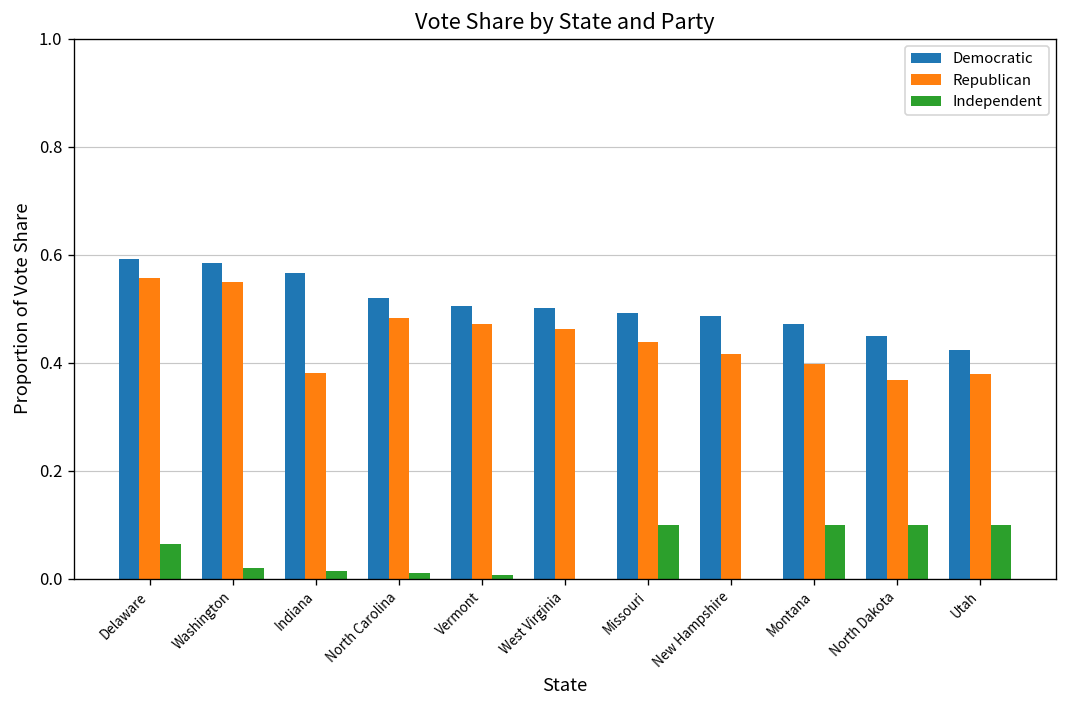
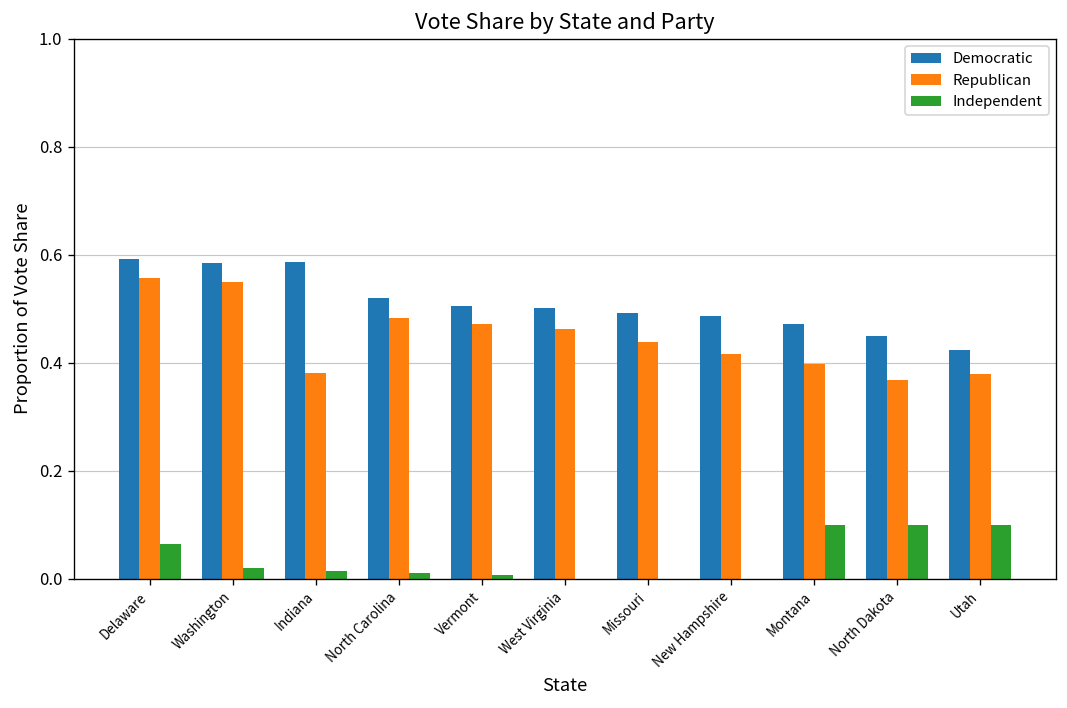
  {
    "Democratic": {
      "Delaware": 0.59,
      "Washington": 0.58,
-     "Indiana": 0.57,
+     "Indiana": 0.59,
      "North Carolina": 0.52,
      "Vermont": 0.50,
      "West Virginia": 0.50,
      "Missouri": 0.49,
      "New Hampshire": 0.49,
      "Montana": 0.47,
      "North Dakota": 0.45,
      "Utah": 0.42
    },
    "Republican": {
      "Delaware": 0.56,
      "Washington": 0.55,
      "Indiana": 0.38,
      "North Carolina": 0.48,
      "Vermont": 0.47,
      "West Virginia": 0.46,
      "Missouri": 0.44,
      "New Hampshire": 0.42,
      "Montana": 0.40,
      "North Dakota": 0.37,
      "Utah": 0.38
    },
    "Independent": {
      "Delaware": 0.06,
      "Washington": 0.02,
      "Indiana": 0.01,
      "North Carolina": 0.01,
      "Vermont": 0.01,
      "West Virginia": 0.0,
-     "Missouri": 0.1,
+     "Missouri": 0.0,
      "New Hampshire": 0.0,
      "Montana": 0.1,
      "North Dakota": 0.1,
      "Utah": 0.1
    }
  }
